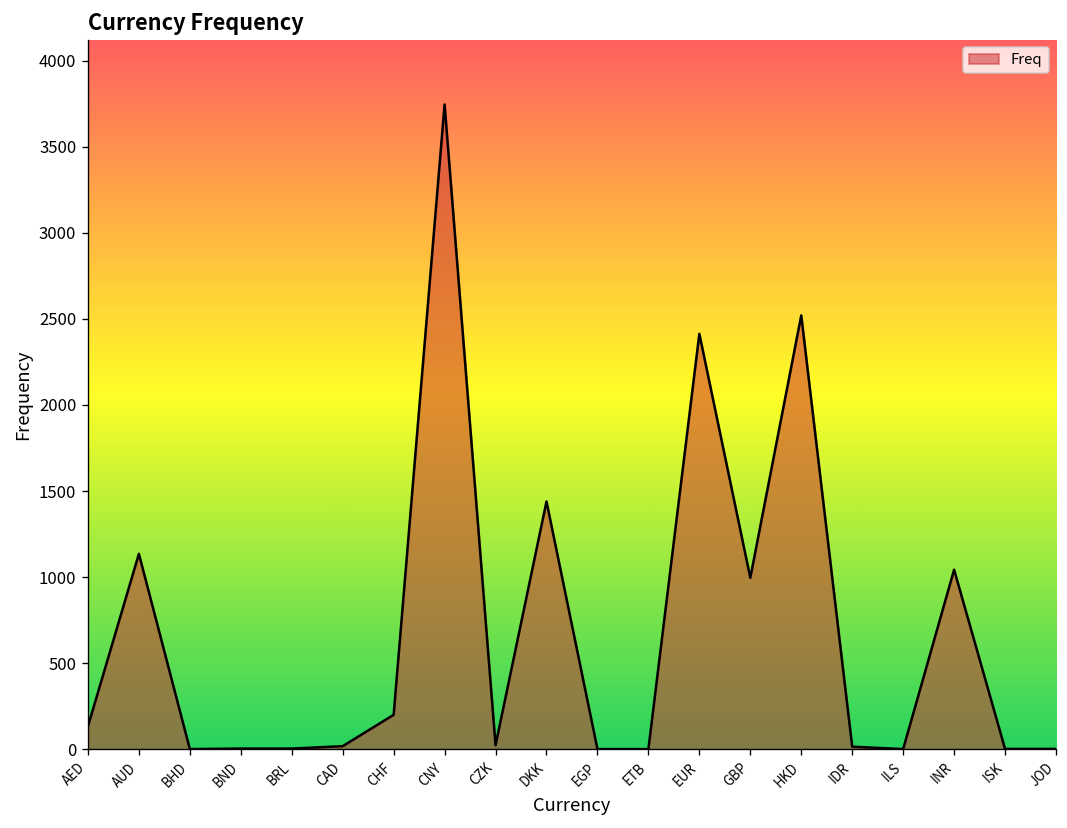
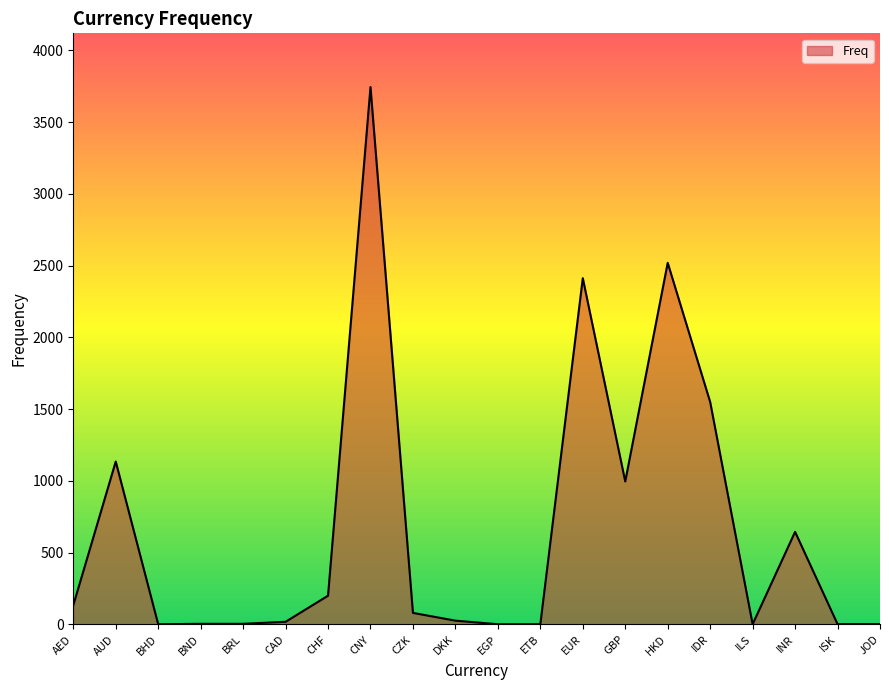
  {
    "AED": 130,
    "AUD": 1140,
    "BHD": 0,
    "BND": 0,
    "BRL": 0,
    "CAD": 20,
    "CHF": 200,
    "CNY": 3750,
-   "CZK": 20,
-   "DKK": 1440,
+   "CZK": 80,
+   "DKK": 30,
    "EGP": 0,
    "ETB": 0,
    "EUR": 2410,
    "GBP": 1000,
    "HKD": 2520,
-   "IDR": 20,
+   "IDR": 1550,
    "ILS": 0,
-   "INR": 1040,
+   "INR": 650,
    "ISK": 0,
    "JOD": 0
  }
